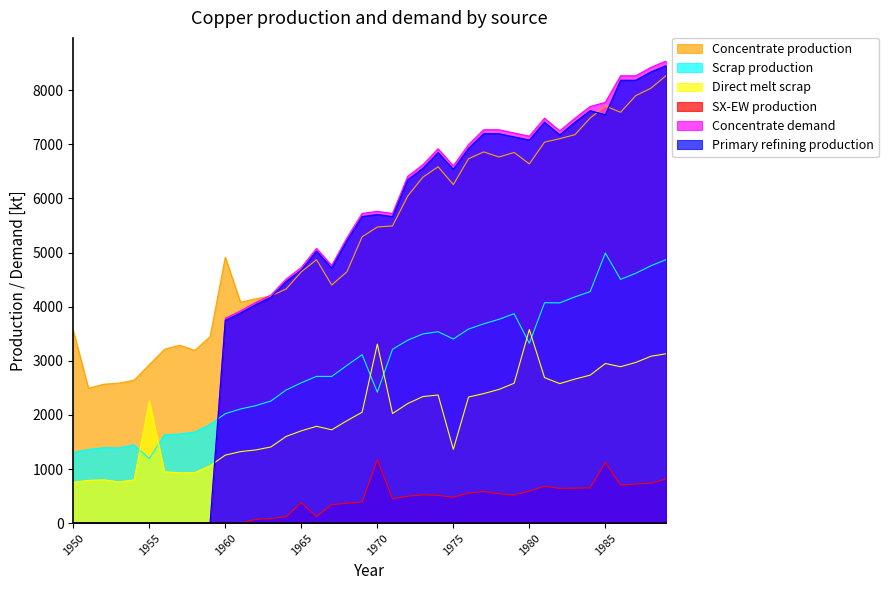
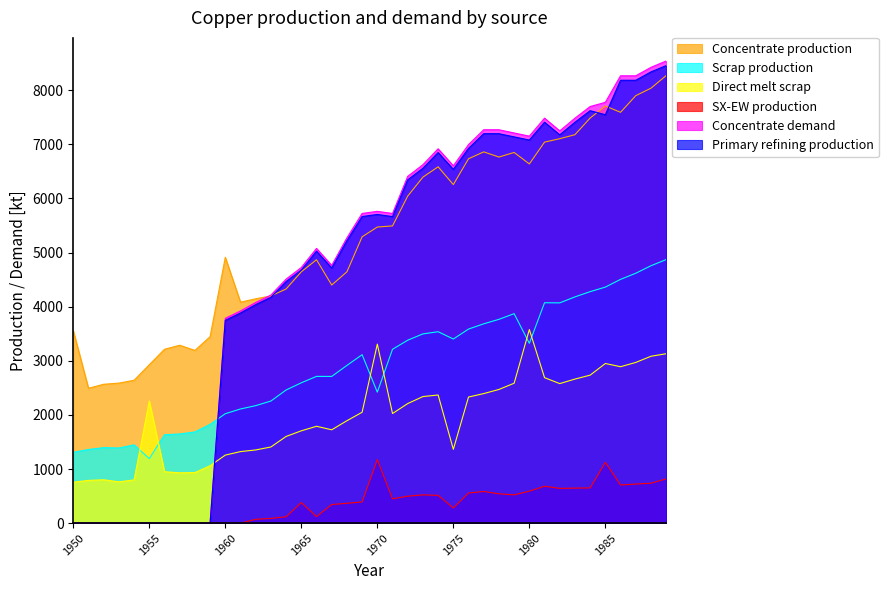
  {
    "Concentrate production": {
      "1950": 3600,
      "1955": 2900,
      "1960": 4900,
      "1970": 5500,
      "1975": 6300,
      "1980": 6600,
      "1985": 7700
    },
    "Scrap production": {
      "1950": 1300,
      "1955": 1200,
      "1960": 2000,
      "1965": 2600,
      "1970": 2400,
      "1975": 3400,
      "1980": 3300,
-     "1985": 5000
+     "1985": 4400
    },
    "Direct melt scrap": {
      "1950": 800,
      "1955": 2300,
      "1960": 1300,
      "1965": 1700,
      "1970": 3300,
      "1975": 1400,
      "1980": 3600,
      "1985": 2900
    },
    "SX-EW production": {
      "1960": 0,
      "1965": 400,
      "1970": 1200,
-     "1975": 500,
+     "1975": 300,
      "1980": 600,
      "1985": 1100
    },
    "Concentrate demand": {
      "1970": 5800,
      "1975": 6600,
      "1980": 7100,
      "1985": 7800
    },
    "Primary refining production": {
      "1970": 5700,
      "1975": 6500,
      "1980": 7100,
      "1985": 7500
    }
  }
